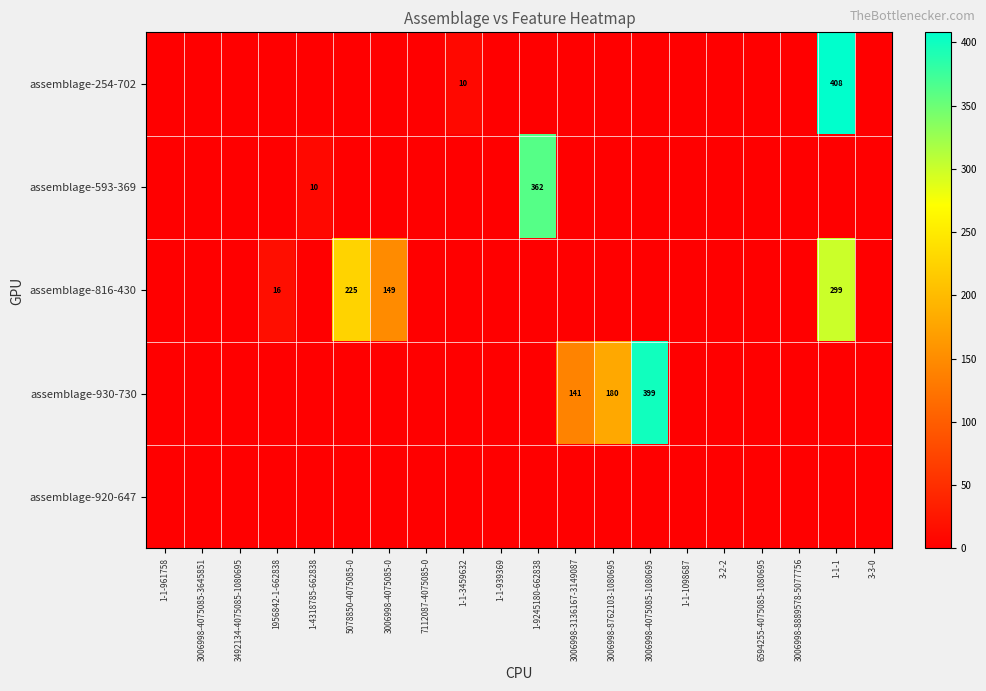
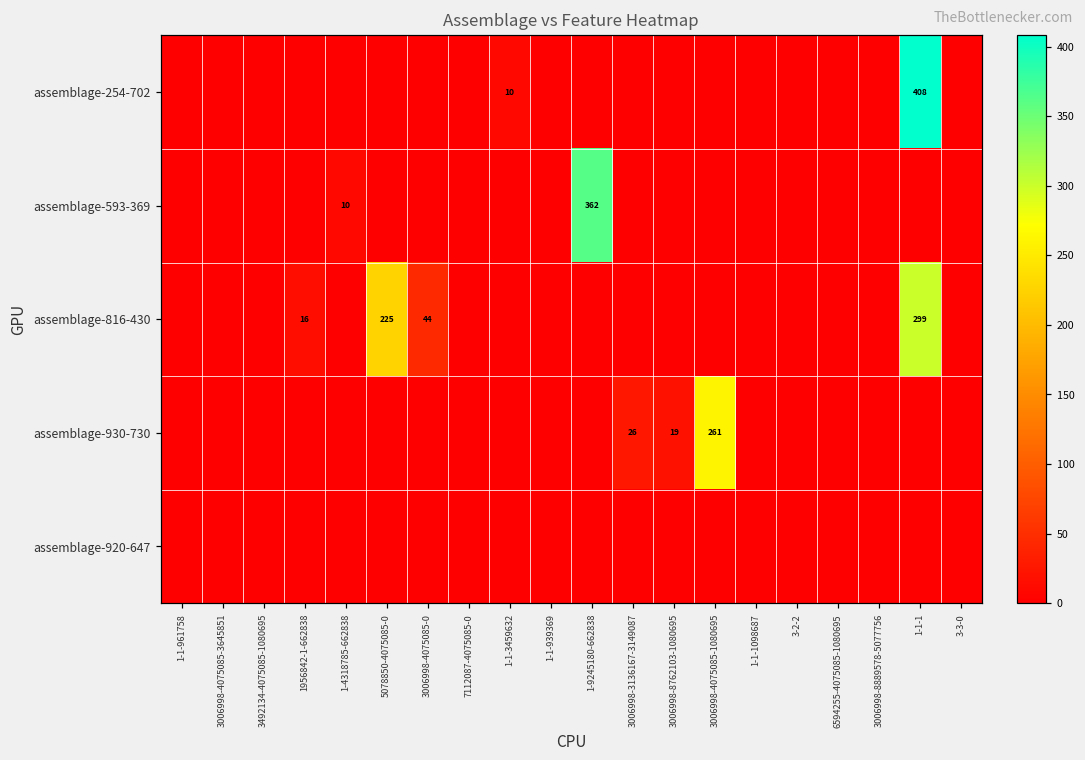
  {
    "assemblage-254-702": {
      "1-1-3459632": 10,
      "1-1-1": 408
    },
    "assemblage-593-369": {
      "1-4318785-662838": 10,
      "1-9245180-662838": 362
    },
    "assemblage-816-430": {
      "1956842-1-662838": 16,
      "5078850-4075085-0": 225,
-     "3006998-4075085-0": 149,
+     "3006998-4075085-0": 44,
      "1-1-1": 299
    },
    "assemblage-930-730": {
-     "3006998-3136167-3149087": 141,
-     "3006998-8762103-1080695": 180,
-     "3006998-4075085-1080695": 399
+     "3006998-3136167-3149087": 26,
+     "3006998-8762103-1080695": 19,
+     "3006998-4075085-1080695": 261
    }
  }
